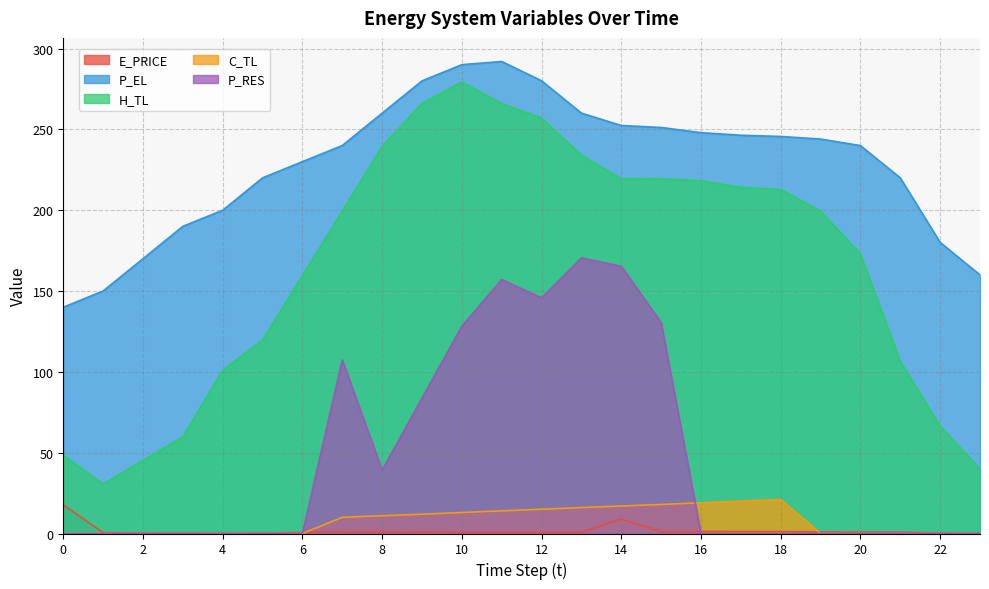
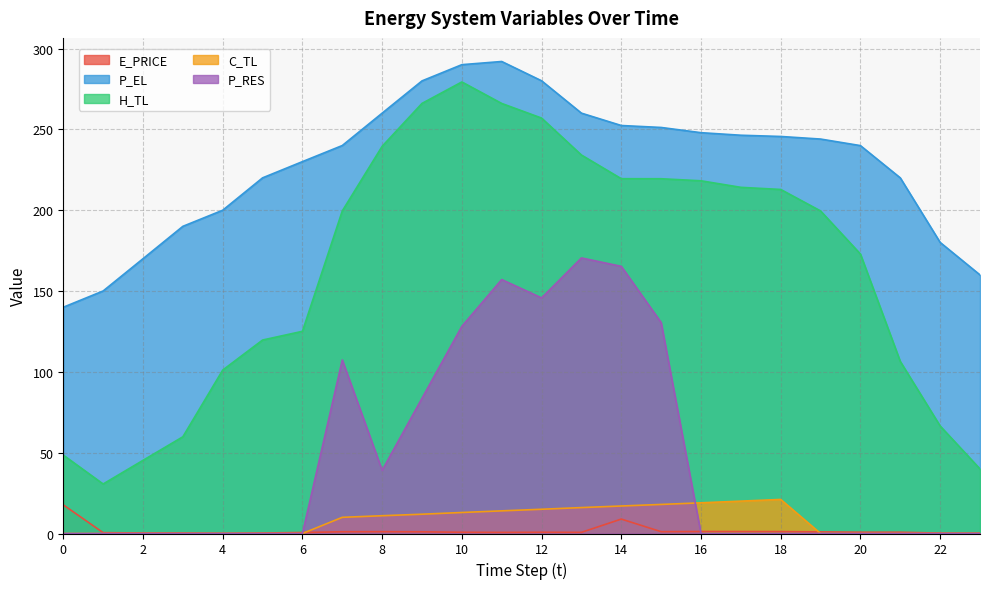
  {
    "E_PRICE": {
      "0": 18,
      "8": 1,
      "10": 1,
      "12": 1,
      "14": 9
    },
    "P_EL": {
      "0": 140,
      "2": 170,
      "4": 200,
      "6": 230,
      "8": 260,
      "10": 290,
      "12": 280,
      "14": 252,
      "16": 248,
      "18": 246,
      "20": 240,
      "22": 180
    },
    "H_TL": {
      "0": 49,
      "2": 45,
      "4": 101,
-     "6": 160,
+     "6": 125,
      "8": 240,
      "10": 279,
      "12": 257,
      "14": 219,
      "16": 218,
      "18": 213,
      "20": 173,
      "22": 67
    },
    "C_TL": {
      "8": 11,
      "10": 13,
      "12": 15,
      "14": 17,
      "16": 19,
      "18": 21
    },
    "P_RES": {
      "8": 39,
      "10": 128,
      "12": 146,
      "14": 165
    }
  }
